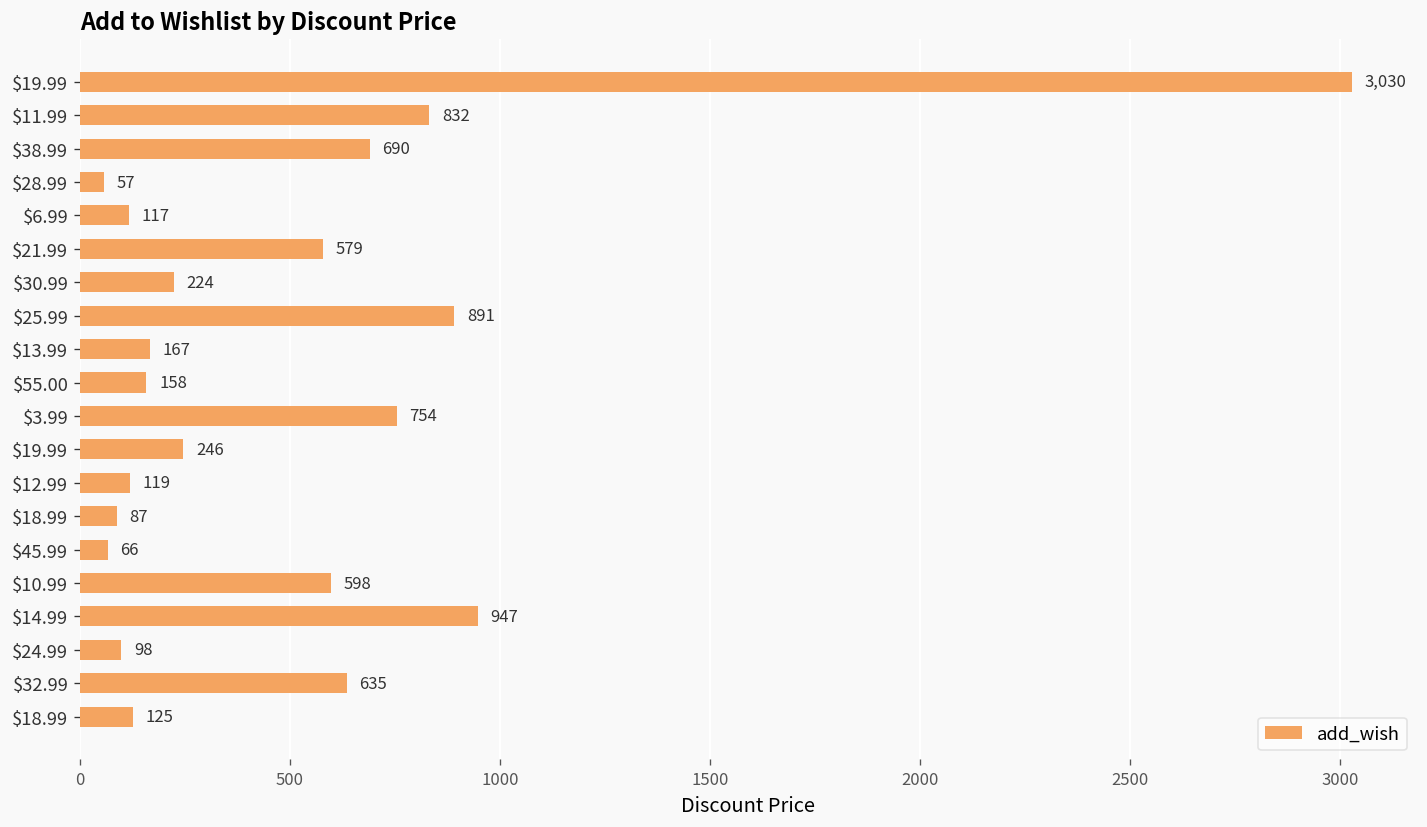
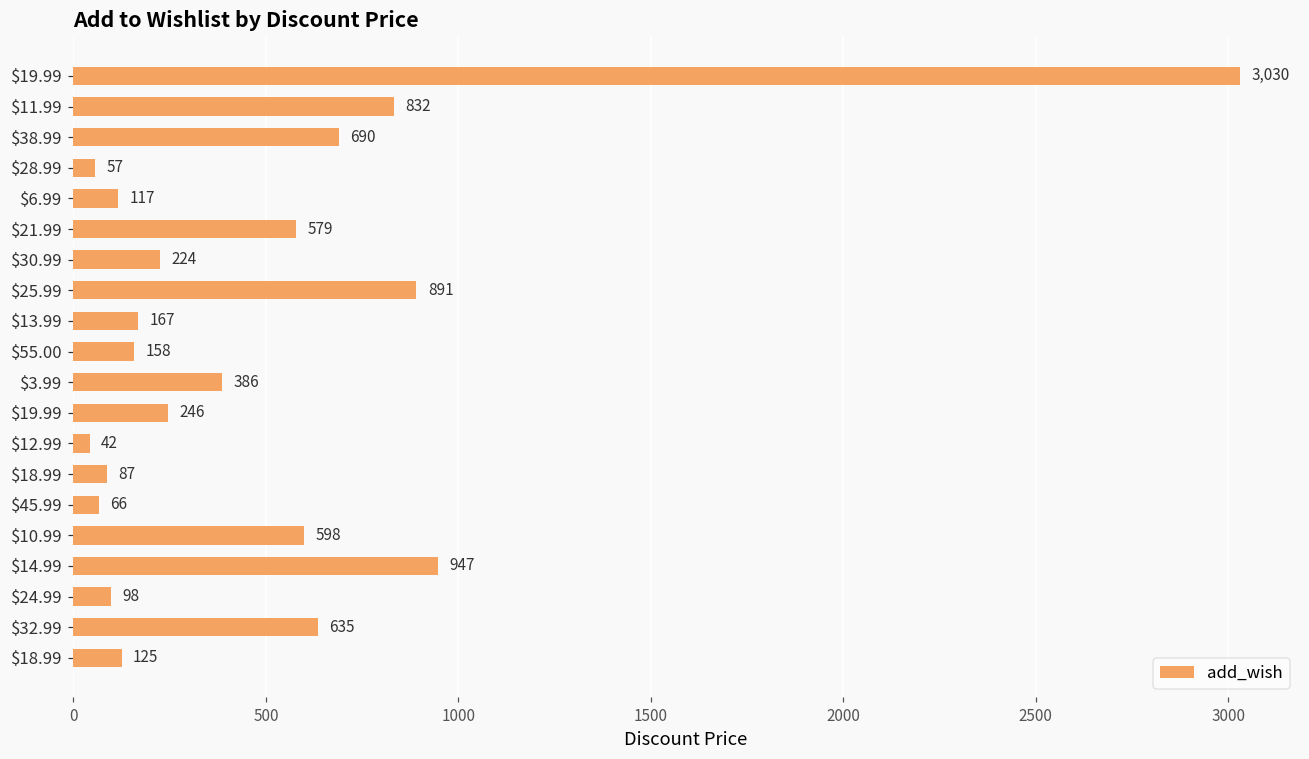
  {
    "$11.99": 832,
    "$38.99": 690,
    "$28.99": 57,
    "$6.99": 117,
    "$21.99": 579,
    "$30.99": 224,
    "$25.99": 891,
    "$13.99": 167,
    "$55.00": 158,
-   "$3.99": 754,
-   "$12.99": 119,
+   "$3.99": 386,
+   "$12.99": 42,
    "$45.99": 66,
    "$10.99": 598,
    "$14.99": 947,
    "$24.99": 98,
    "$32.99": 635
  }
